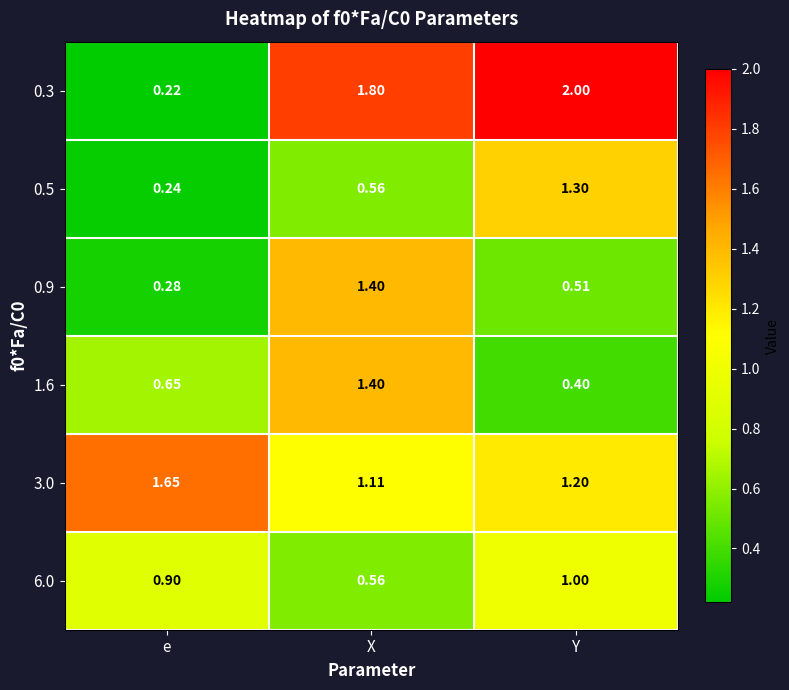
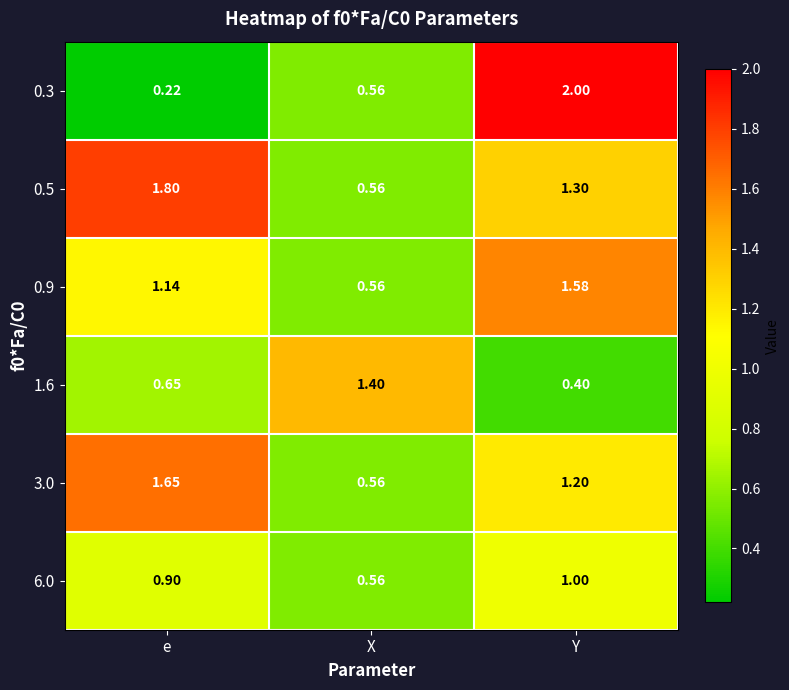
  {
    "0.3": {
      "e": 0.22,
-     "X": 1.80,
+     "X": 0.56,
      "Y": 2.00
    },
    "0.5": {
-     "e": 0.24,
+     "e": 1.80,
      "X": 0.56,
      "Y": 1.30
    },
    "0.9": {
-     "e": 0.28,
-     "X": 1.40,
-     "Y": 0.51
+     "e": 1.14,
+     "X": 0.56,
+     "Y": 1.58
    },
    "1.6": {
      "e": 0.65,
      "X": 1.40,
      "Y": 0.40
    },
    "3.0": {
      "e": 1.65,
-     "X": 1.11,
+     "X": 0.56,
      "Y": 1.20
    },
    "6.0": {
      "e": 0.90,
      "X": 0.56,
      "Y": 1.00
    }
  }
